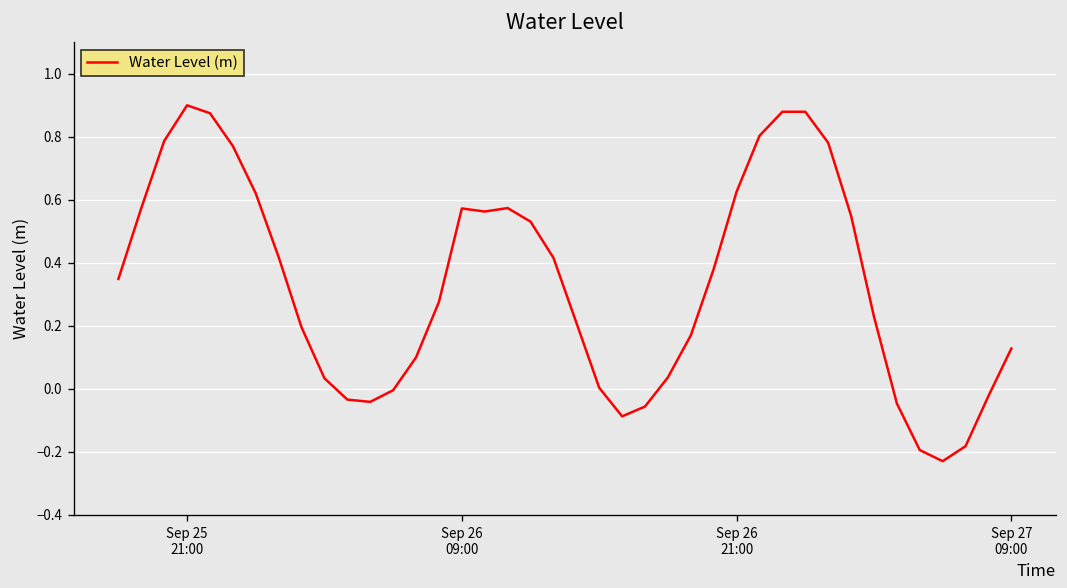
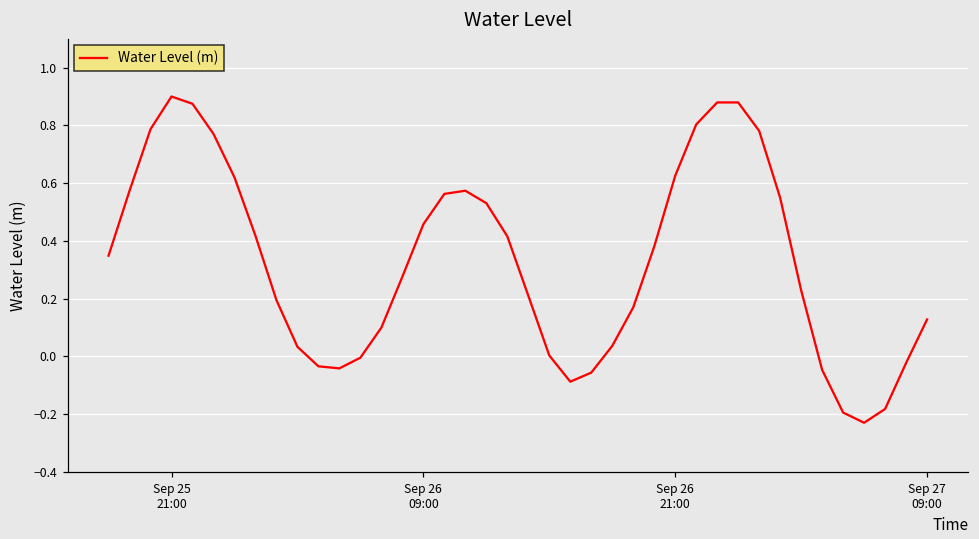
  {
    "Sep 25 21:00": 0.90,
-   "Sep 26 09:00": 0.57,
+   "Sep 26 09:00": 0.46,
    "Sep 26 21:00": 0.63,
    "Sep 27 09:00": 0.13
  }
